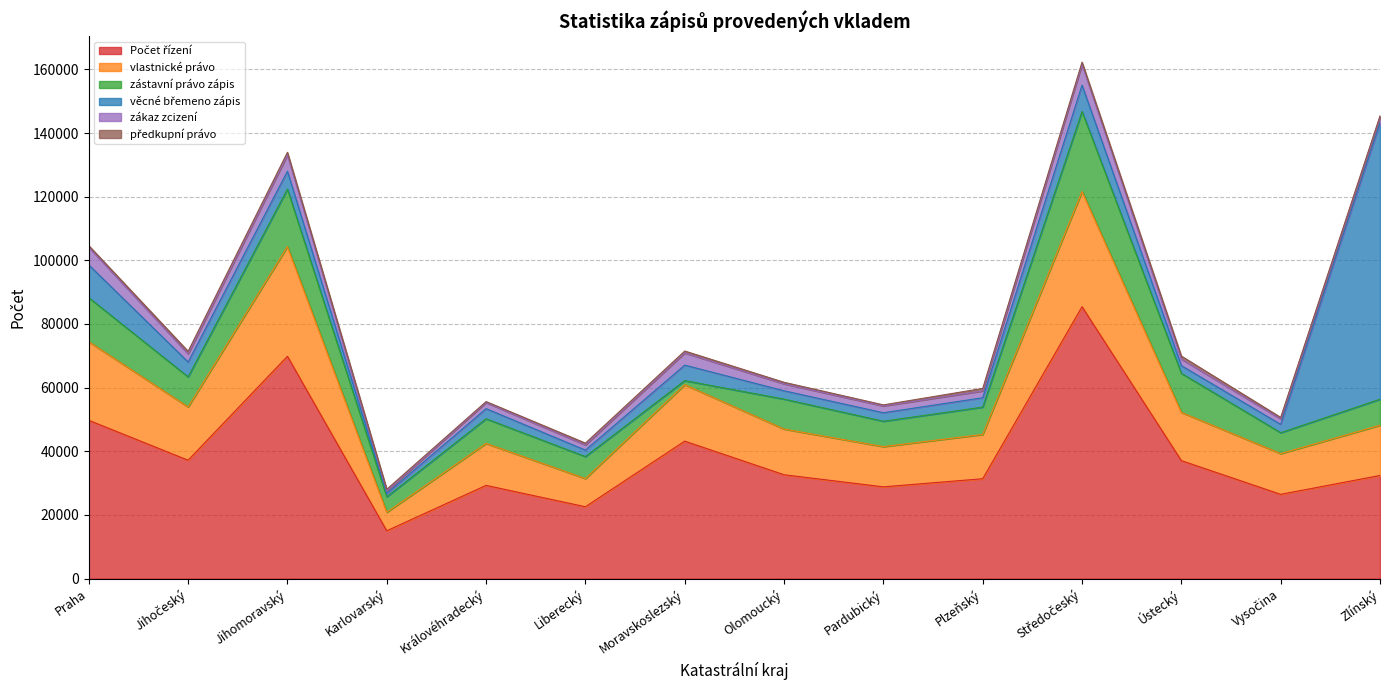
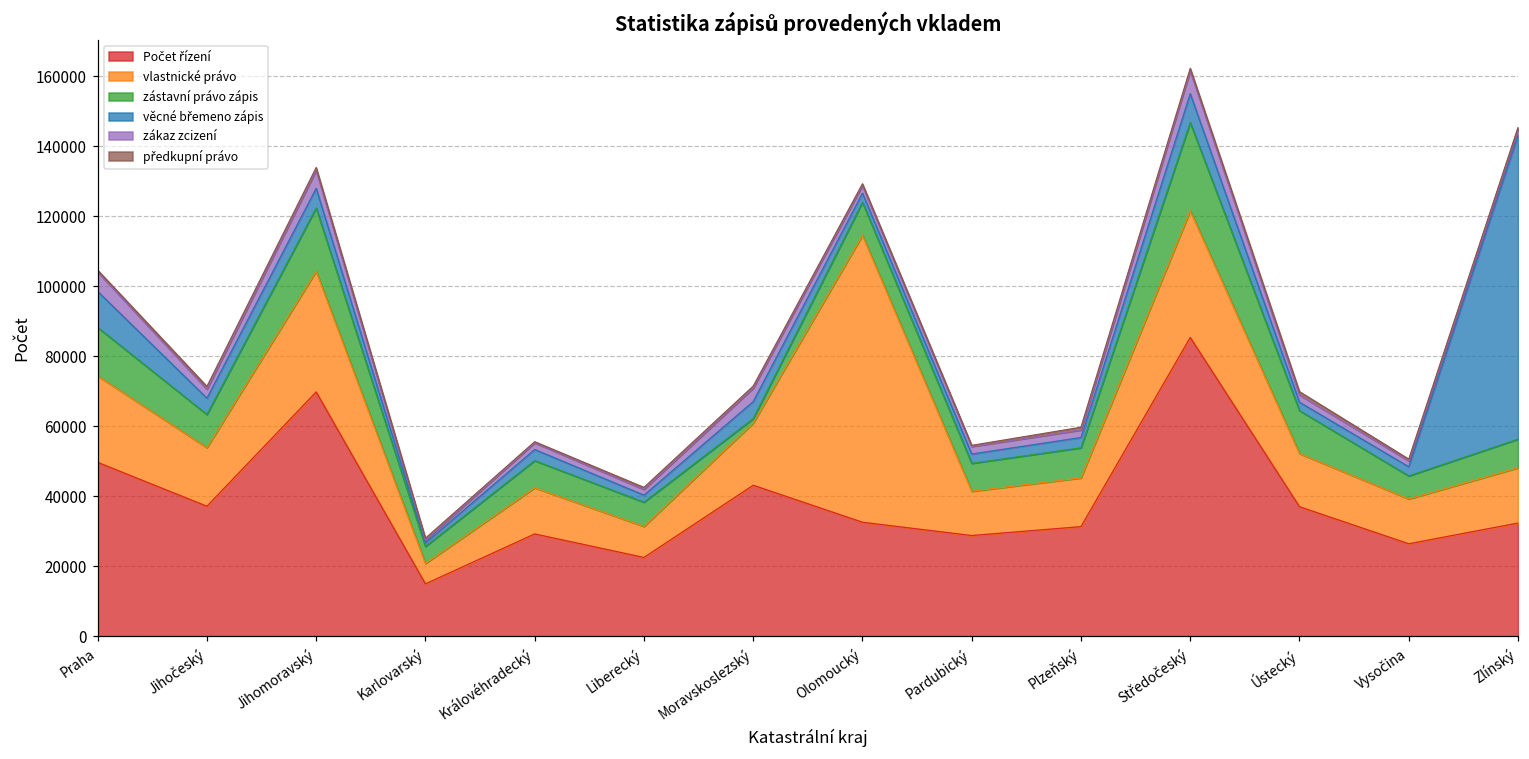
  {
    "Počet řízení": {
      "Praha": 50000,
      "Jihočeský": 37000,
      "Jihomoravský": 70000,
      "Karlovarský": 15000,
      "Královéhradecký": 29000,
      "Liberecký": 23000,
      "Moravskoslezský": 43000,
      "Olomoucký": 33000,
      "Pardubický": 29000,
      "Plzeňský": 31000,
      "Středočeský": 85000,
      "Ústecký": 37000,
      "Vysočina": 26000,
      "Zlínský": 32000
    },
    "vlastnické právo": {
      "Praha": 25000,
      "Jihočeský": 17000,
      "Jihomoravský": 34000,
      "Karlovarský": 6000,
      "Královéhradecký": 13000,
      "Liberecký": 9000,
      "Moravskoslezský": 18000,
-     "Olomoucký": 14000,
+     "Olomoucký": 82000,
      "Pardubický": 13000,
      "Plzeňský": 14000,
      "Středočeský": 36000,
      "Ústecký": 15000,
      "Vysočina": 13000,
      "Zlínský": 16000
    },
    "zástavní právo zápis": {
      "Praha": 14000,
      "Jihočeský": 9000,
      "Jihomoravský": 18000,
      "Karlovarský": 5000,
      "Královéhradecký": 8000,
      "Liberecký": 7000,
      "Moravskoslezský": 1000,
      "Olomoucký": 9000,
      "Pardubický": 8000,
      "Plzeňský": 9000,
      "Středočeský": 25000,
      "Ústecký": 12000,
      "Vysočina": 7000,
      "Zlínský": 8000
    },
    "věcné břemeno zápis": {
      "Praha": 10000,
      "Jihočeský": 5000,
      "Jihomoravský": 6000,
      "Královéhradecký": 3000,
      "Liberecký": 2000,
      "Moravskoslezský": 5000,
      "Olomoucký": 3000,
      "Pardubický": 3000,
      "Plzeňský": 3000,
      "Středočeský": 8000,
      "Ústecký": 2000,
      "Vysočina": 3000,
      "Zlínský": 87000
    },
    "zákaz zcizení": {
      "Jihomoravský": 5000,
      "Ústecký": 2000
    },
    "předkupní právo": {
      "Jihomoravský": 1000,
      "Ústecký": 1000
    }
  }
